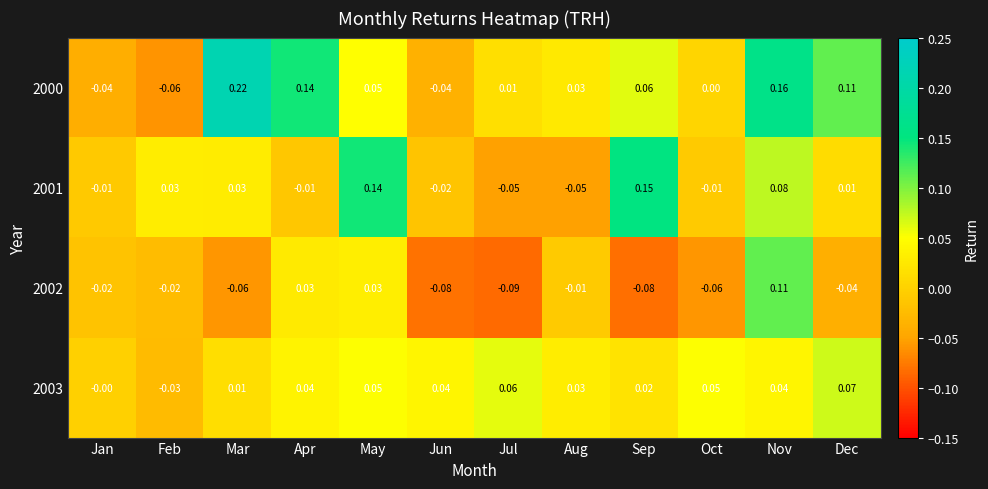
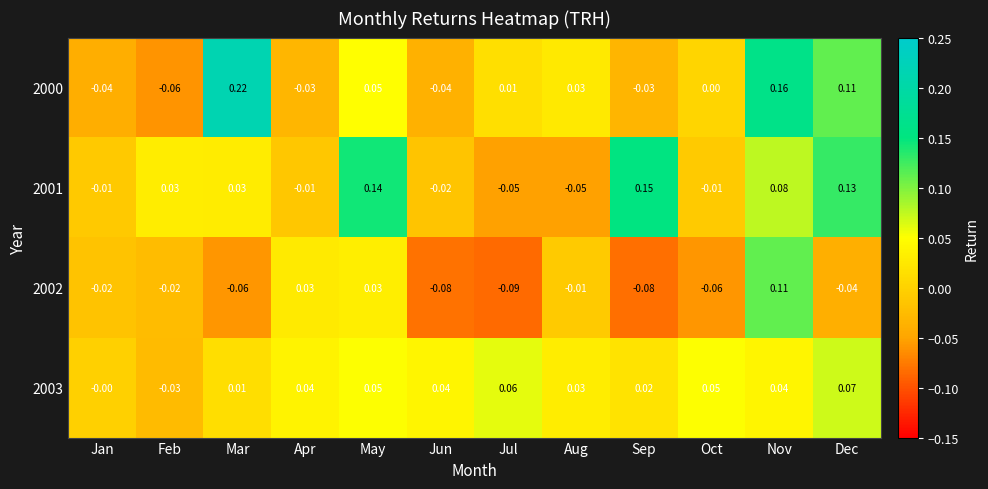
  {
    "2000": {
      "Jan": -0.04,
      "Feb": -0.06,
      "Mar": 0.22,
-     "Apr": 0.14,
+     "Apr": -0.03,
      "May": 0.05,
      "Jun": -0.04,
      "Jul": 0.01,
      "Aug": 0.03,
-     "Sep": 0.06,
+     "Sep": -0.03,
      "Oct": 0.00,
      "Nov": 0.16,
      "Dec": 0.11
    },
    "2001": {
      "Jan": -0.01,
      "Feb": 0.03,
      "Mar": 0.03,
      "Apr": -0.01,
      "May": 0.14,
      "Jun": -0.02,
      "Jul": -0.05,
      "Aug": -0.05,
      "Sep": 0.15,
      "Oct": -0.01,
      "Nov": 0.08,
-     "Dec": 0.01
+     "Dec": 0.13
    },
    "2002": {
      "Jan": -0.02,
      "Feb": -0.02,
      "Mar": -0.06,
      "Apr": 0.03,
      "May": 0.03,
      "Jun": -0.08,
      "Jul": -0.09,
      "Aug": -0.01,
      "Sep": -0.08,
      "Oct": -0.06,
      "Nov": 0.11,
      "Dec": -0.04
    },
    "2003": {
      "Jan": -0.00,
      "Feb": -0.03,
      "Mar": 0.01,
      "Apr": 0.04,
      "May": 0.05,
      "Jun": 0.04,
      "Jul": 0.06,
      "Aug": 0.03,
      "Sep": 0.02,
      "Oct": 0.05,
      "Nov": 0.04,
      "Dec": 0.07
    }
  }
